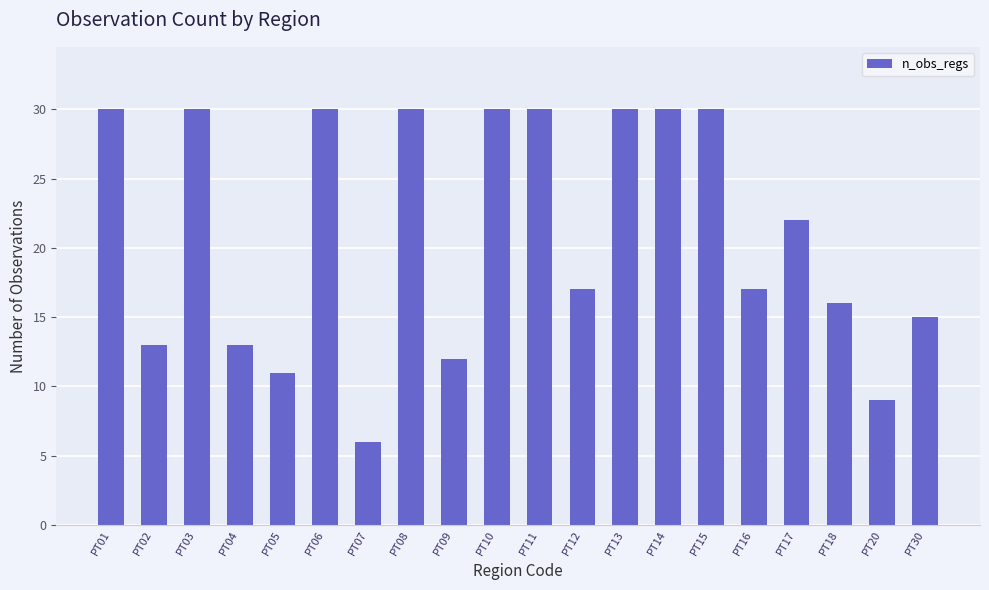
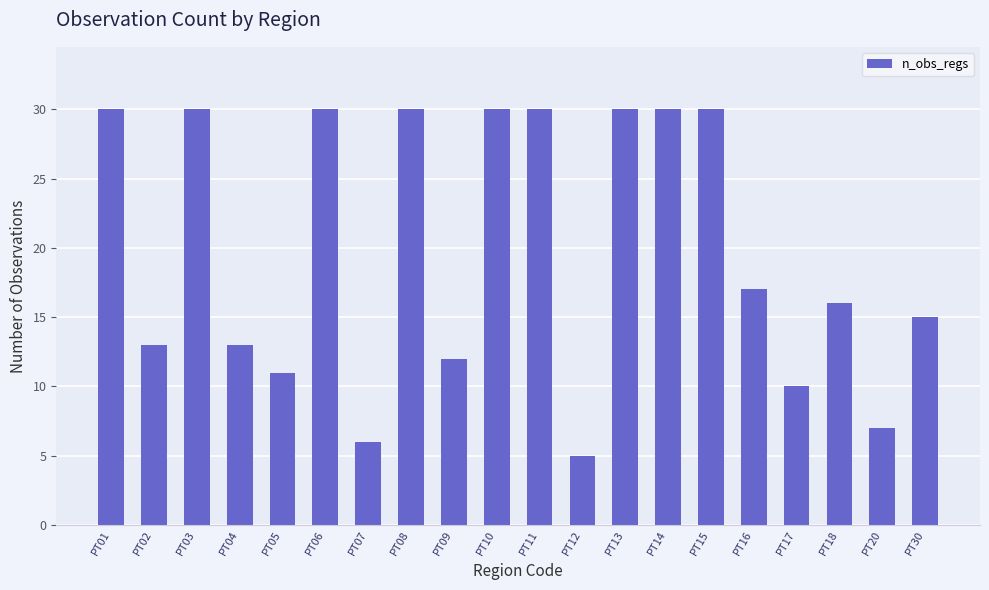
  {
    "PT01": 30,
    "PT02": 13,
    "PT03": 30,
    "PT04": 13,
    "PT05": 11,
    "PT06": 30,
    "PT07": 6,
    "PT08": 30,
    "PT09": 12,
    "PT10": 30,
    "PT11": 30,
-   "PT12": 17,
+   "PT12": 5,
    "PT13": 30,
    "PT14": 30,
    "PT15": 30,
    "PT16": 17,
-   "PT17": 22,
+   "PT17": 10,
    "PT18": 16,
-   "PT20": 9,
+   "PT20": 7,
    "PT30": 15
  }
